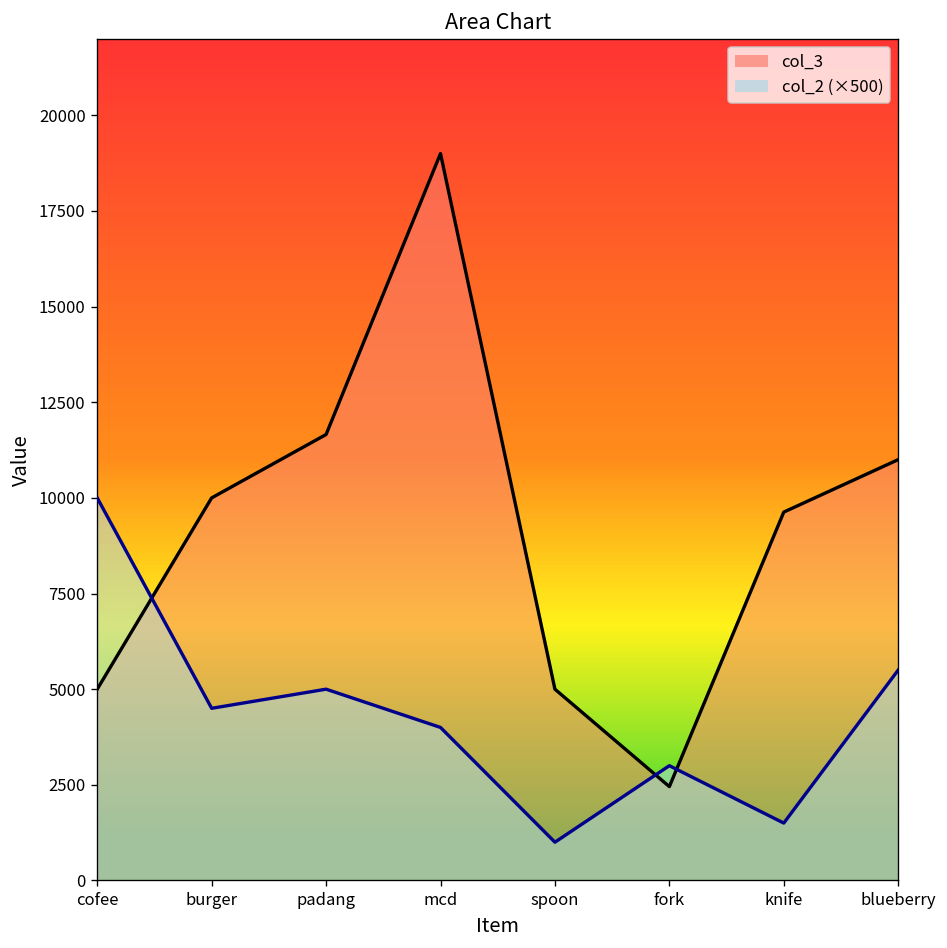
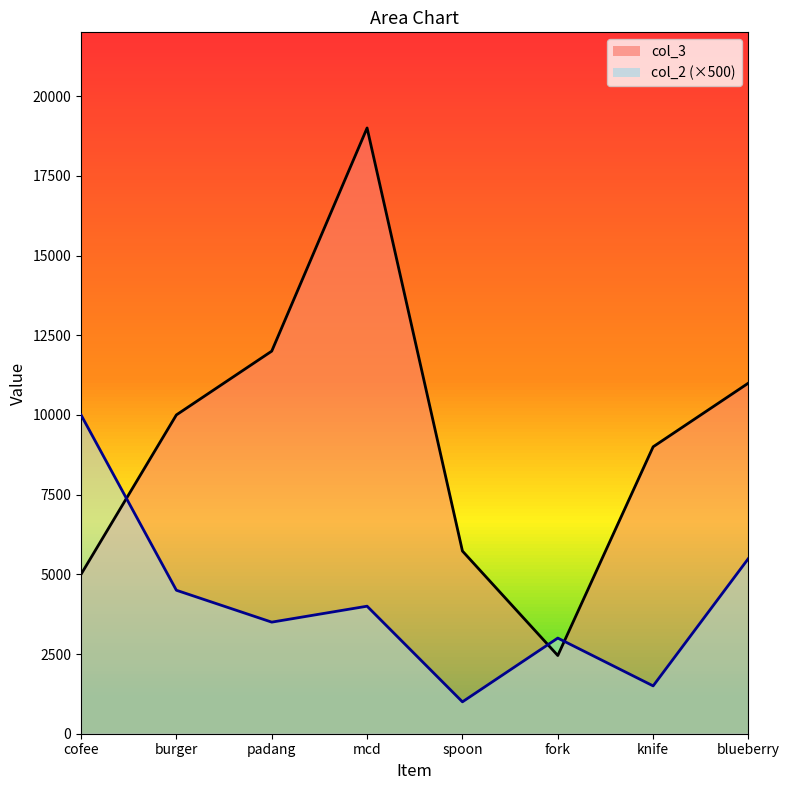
  {
    "col_3": {
      "cofee": 5000,
      "burger": 10000,
-     "padang": 11700,
+     "padang": 12000,
      "mcd": 19000,
-     "spoon": 5000,
+     "spoon": 5700,
      "fork": 2500,
-     "knife": 9600,
+     "knife": 9000,
      "blueberry": 11000
    },
    "col_2 (×500)": {
      "cofee": 10000,
      "burger": 4500,
-     "padang": 5000,
+     "padang": 3500,
      "mcd": 4000,
      "spoon": 1000,
      "fork": 3000,
      "knife": 1500,
      "blueberry": 5500
    }
  }
